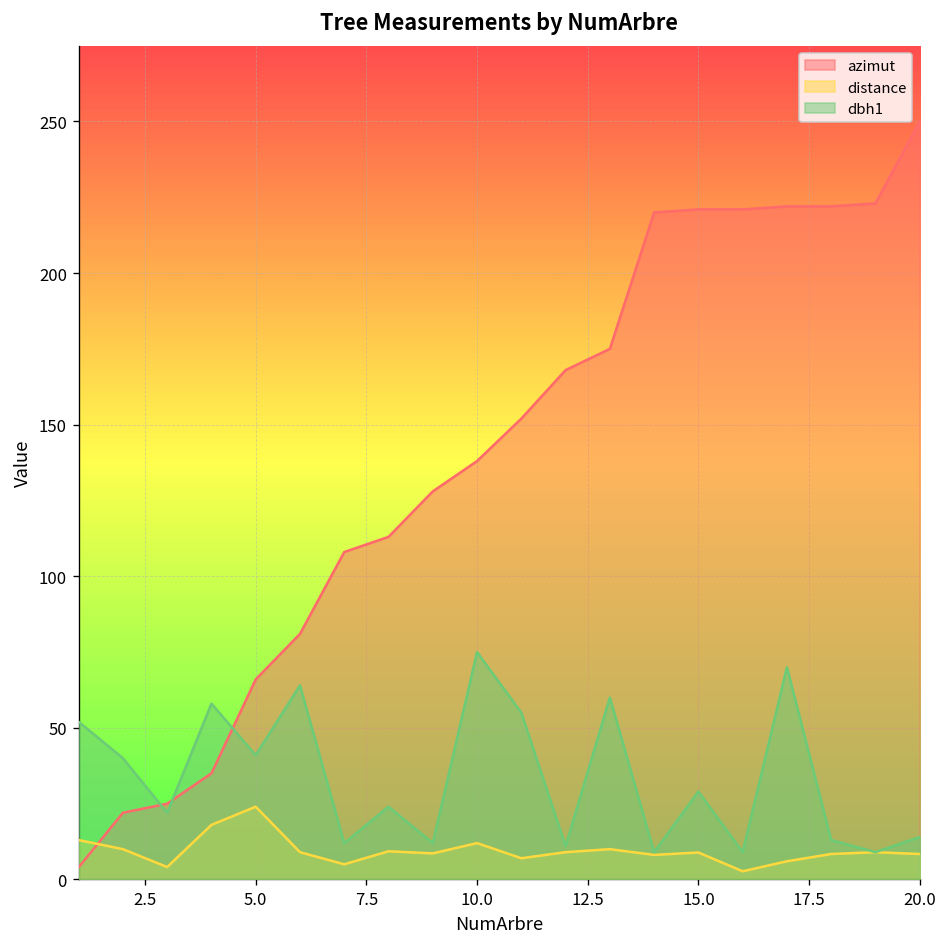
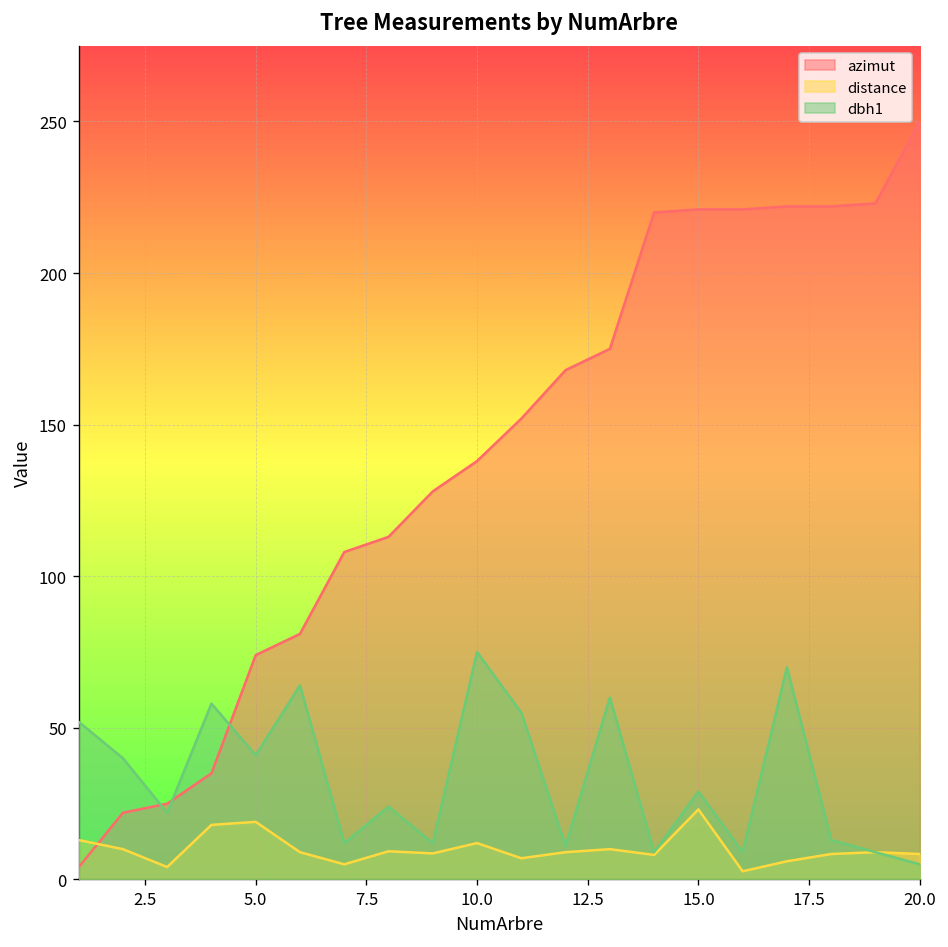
  {
    "azimut": {
-     "5.0": 66,
+     "5.0": 74,
      "10.0": 138,
      "15.0": 221,
      "20.0": 250
    },
    "distance": {
-     "5.0": 24,
+     "5.0": 19,
      "10.0": 12,
-     "15.0": 9,
+     "15.0": 23,
      "20.0": 8
    },
    "dbh1": {
      "5.0": 41,
      "10.0": 75,
      "15.0": 29,
-     "20.0": 14
+     "20.0": 5
    }
  }
